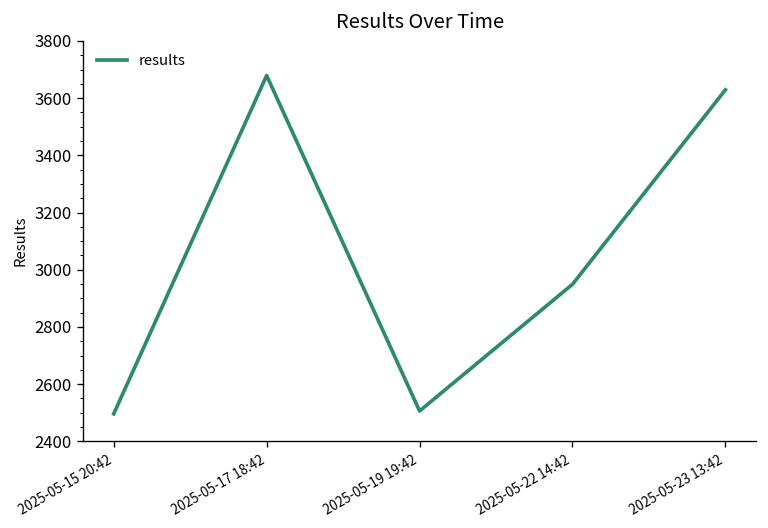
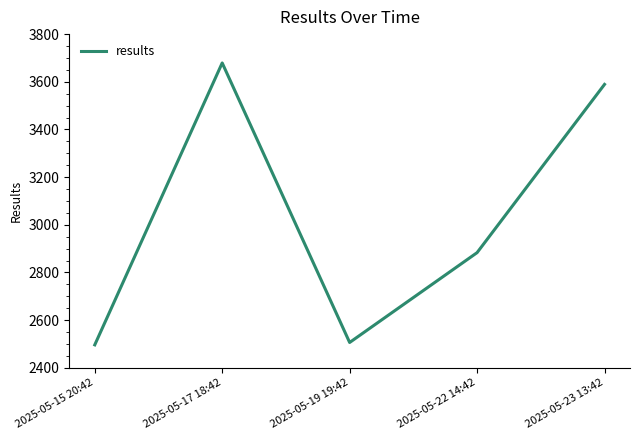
  {
    "2025-05-15 20:42": 2500,
    "2025-05-17 18:42": 3680,
    "2025-05-19 19:42": 2510,
-   "2025-05-22 14:42": 2950,
-   "2025-05-23 13:42": 3630
+   "2025-05-22 14:42": 2880,
+   "2025-05-23 13:42": 3590
  }
